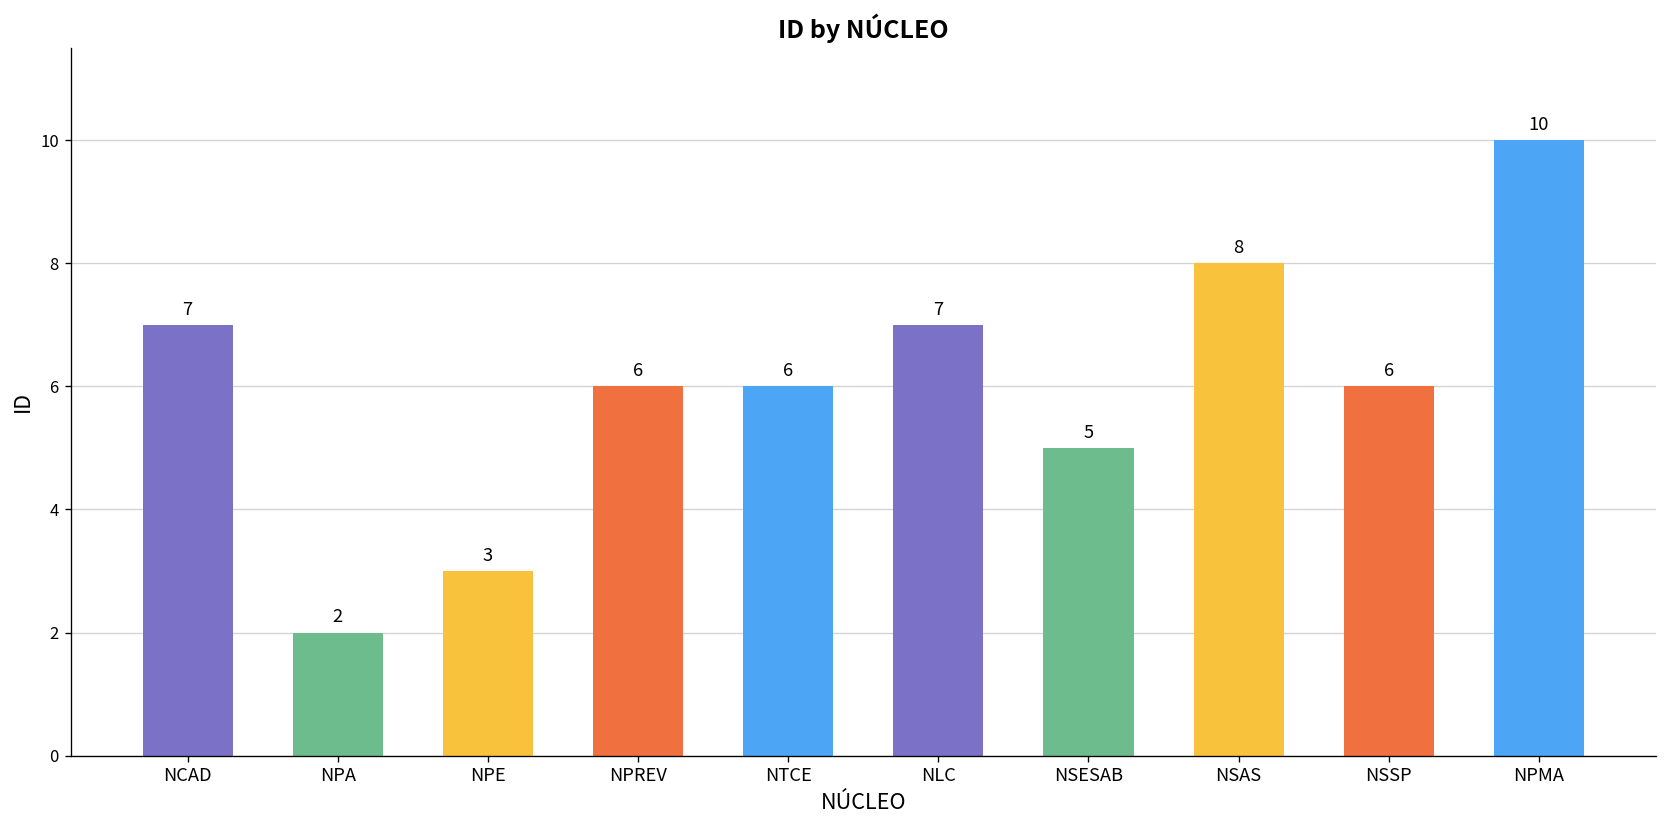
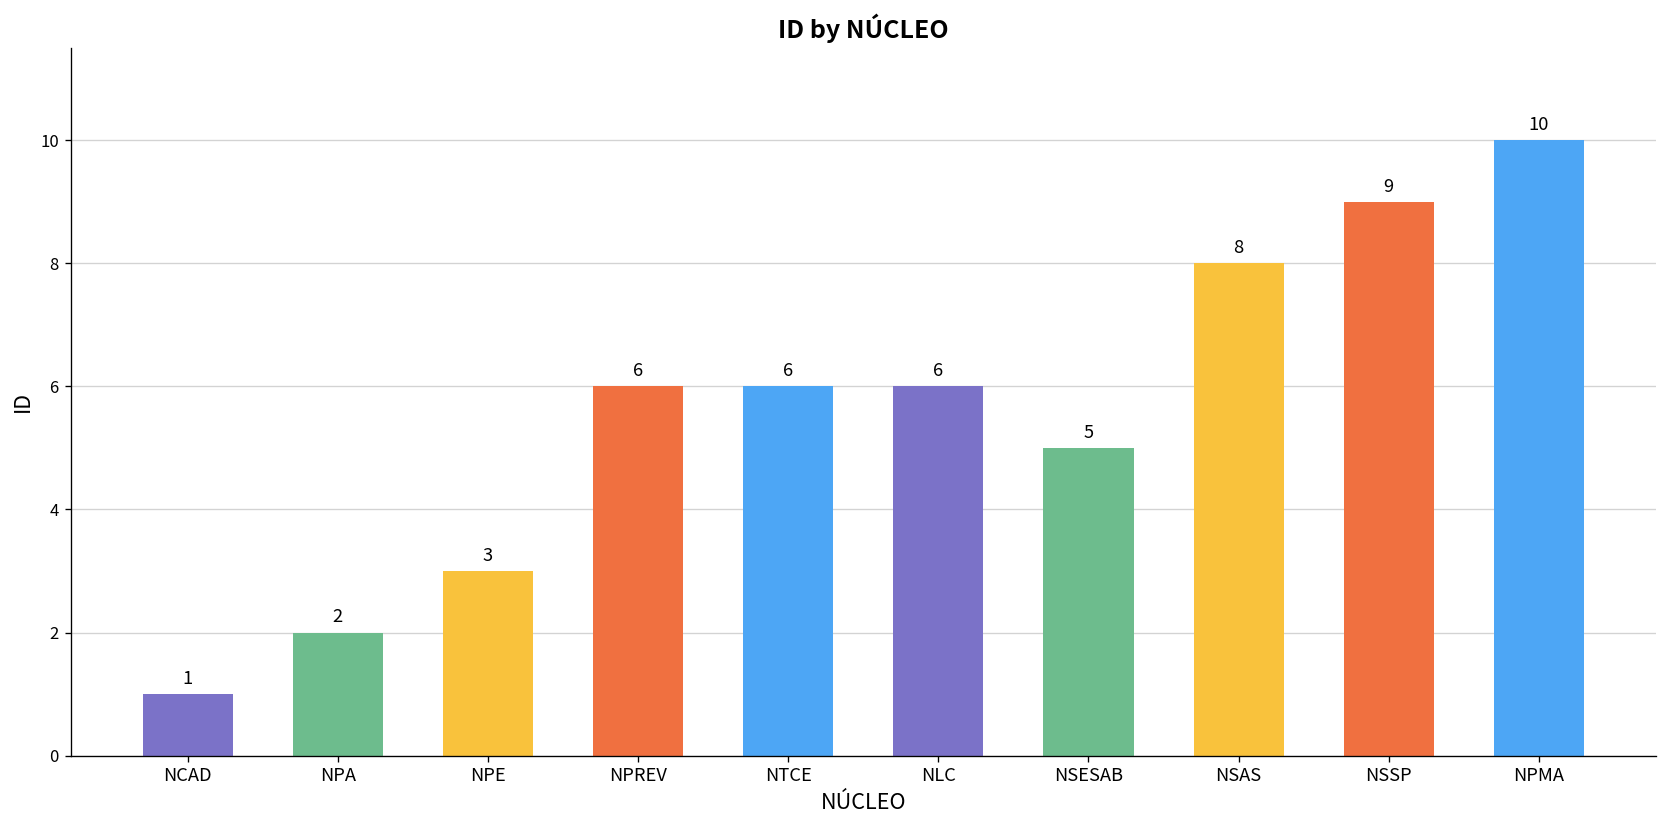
  {
-   "NCAD": 7,
+   "NCAD": 1,
    "NPA": 2,
    "NPE": 3,
    "NPREV": 6,
    "NTCE": 6,
-   "NLC": 7,
+   "NLC": 6,
    "NSESAB": 5,
    "NSAS": 8,
-   "NSSP": 6,
+   "NSSP": 9,
    "NPMA": 10
  }
